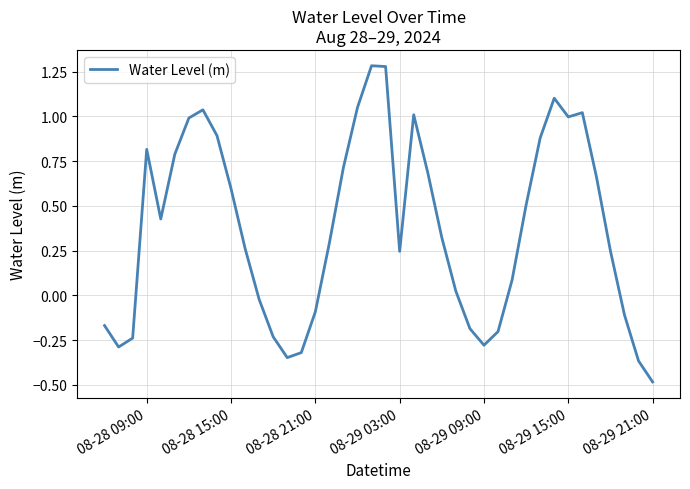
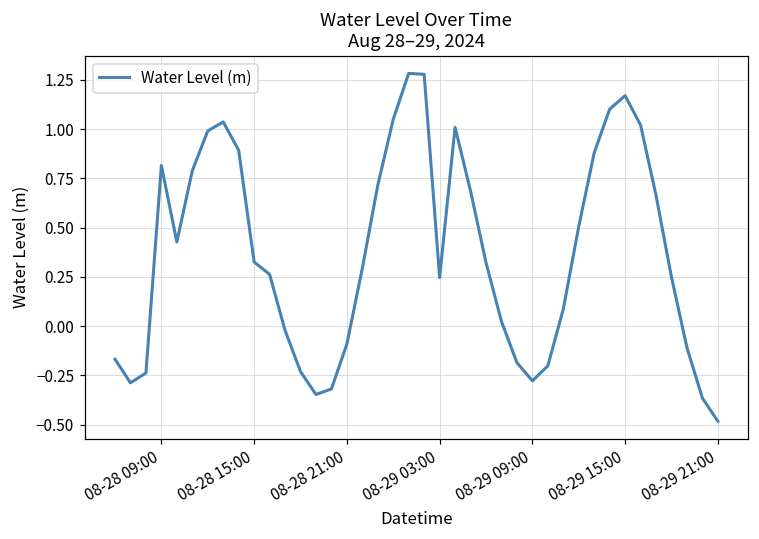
  {
    "08-28 09:00": 0.82,
-   "08-28 15:00": 0.60,
+   "08-28 15:00": 0.33,
    "08-28 21:00": -0.09,
    "08-29 03:00": 0.25,
    "08-29 09:00": -0.28,
-   "08-29 15:00": 1.00,
+   "08-29 15:00": 1.17,
    "08-29 21:00": -0.48
  }
